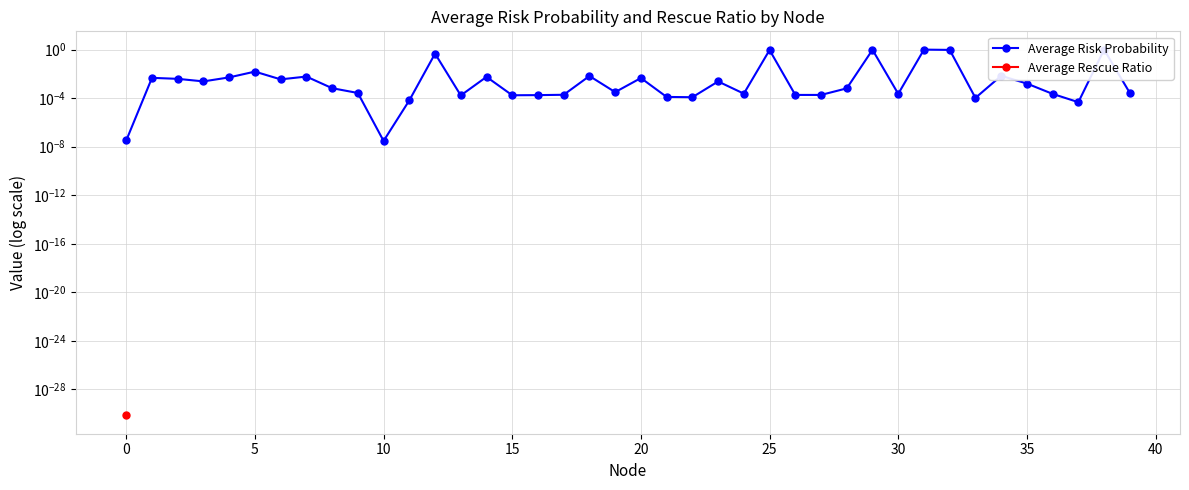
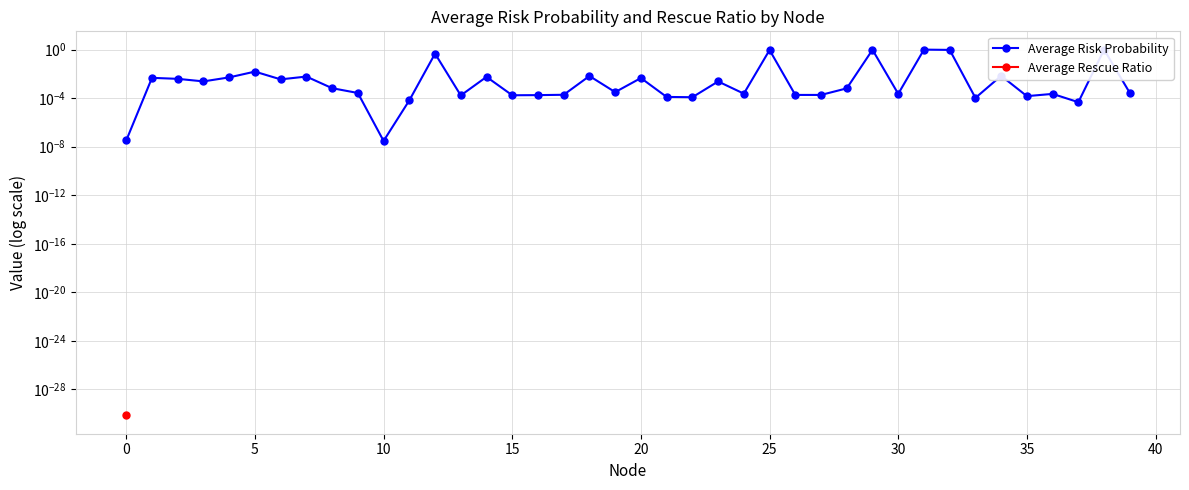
  {
    "Average Risk Probability": {
      "0": 0.00000003,
      "5": 0.02,
      "10": 0.00000003,
      "15": 0.0002,
      "20": 0.005,
      "25": 1,
      "30": 0.0002,
-     "35": 0.002
+     "35": 0.0001
    },
    "Average Rescue Ratio": {
      "0": 0.000000000000
    }
  }
